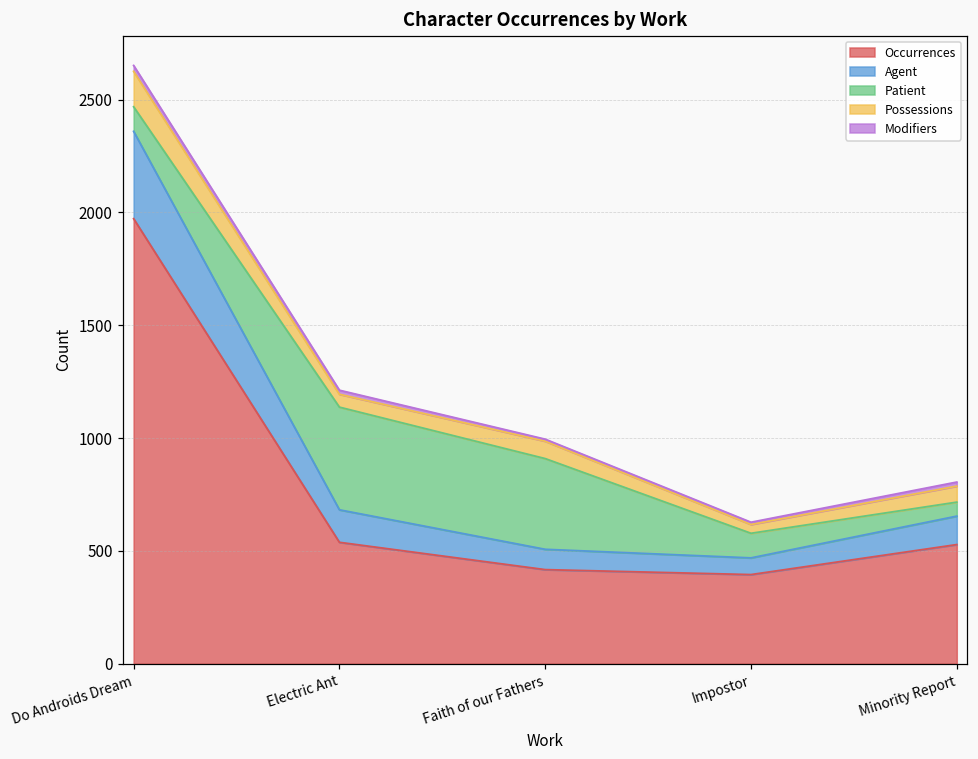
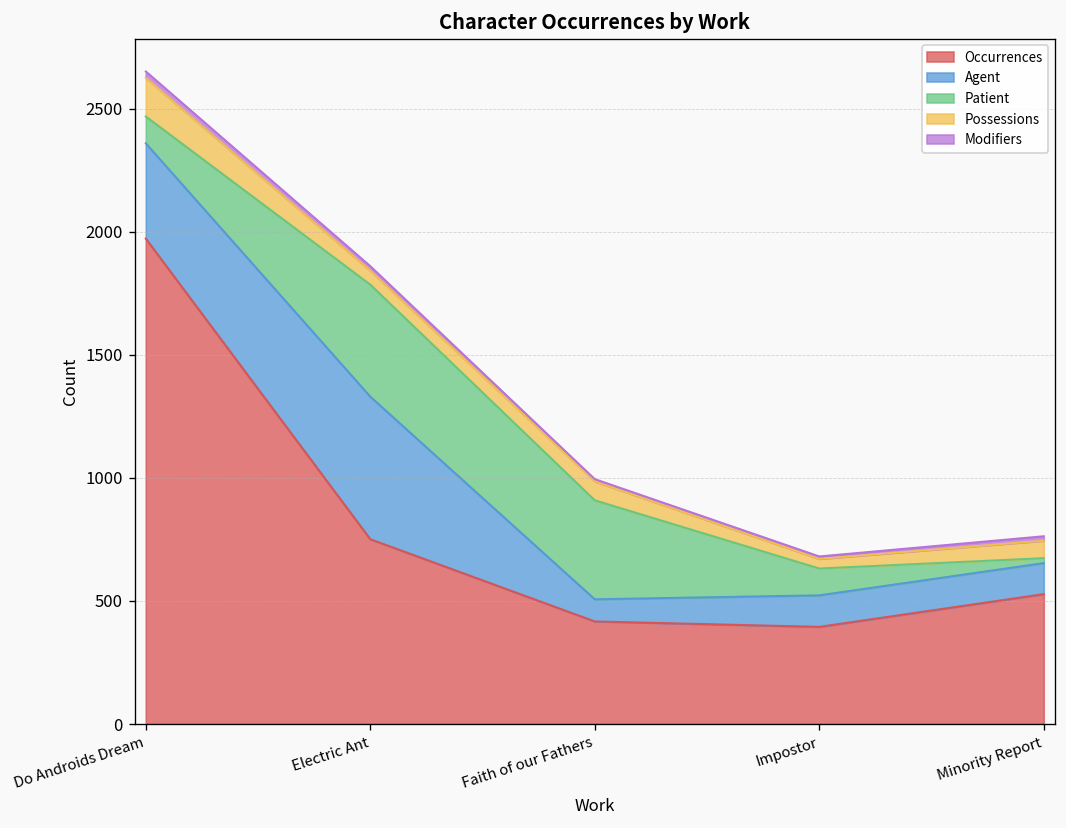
  {
    "Occurrences": {
      "Do Androids Dream": 1970,
-     "Electric Ant": 540,
+     "Electric Ant": 750,
      "Faith of our Fathers": 420,
      "Impostor": 400,
      "Minority Report": 530
    },
    "Agent": {
      "Do Androids Dream": 390,
-     "Electric Ant": 140,
+     "Electric Ant": 580,
      "Faith of our Fathers": 90,
-     "Impostor": 70,
+     "Impostor": 130,
      "Minority Report": 130
    },
    "Patient": {
      "Do Androids Dream": 110,
      "Electric Ant": 460,
      "Faith of our Fathers": 400,
      "Impostor": 110,
-     "Minority Report": 60
+     "Minority Report": 20
    },
    "Possessions": {
      "Do Androids Dream": 160,
      "Electric Ant": 60,
      "Minority Report": 70
    },
    "Modifiers": {
      "Do Androids Dream": 30,
      "Electric Ant": 20,
      "Minority Report": 20
    }
  }
